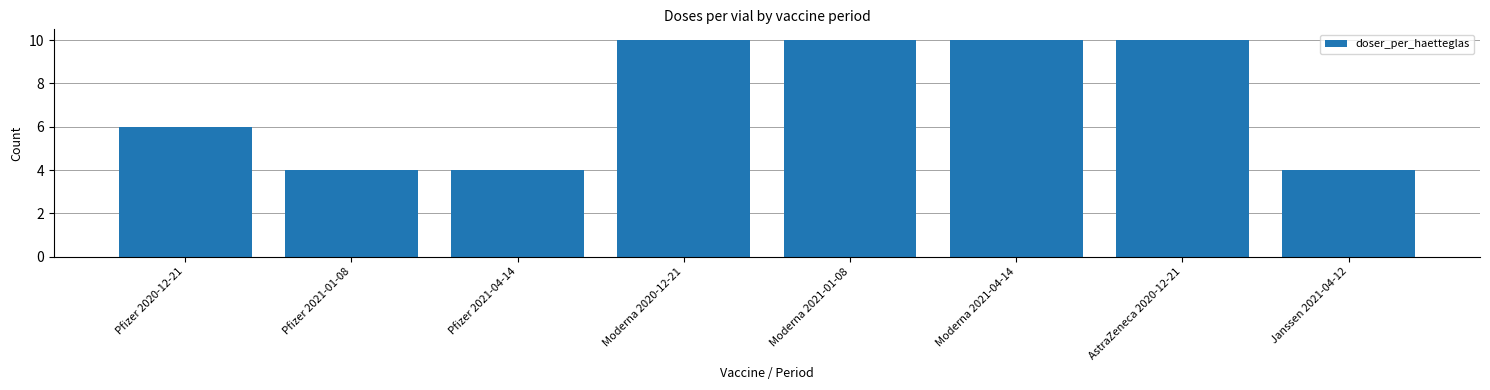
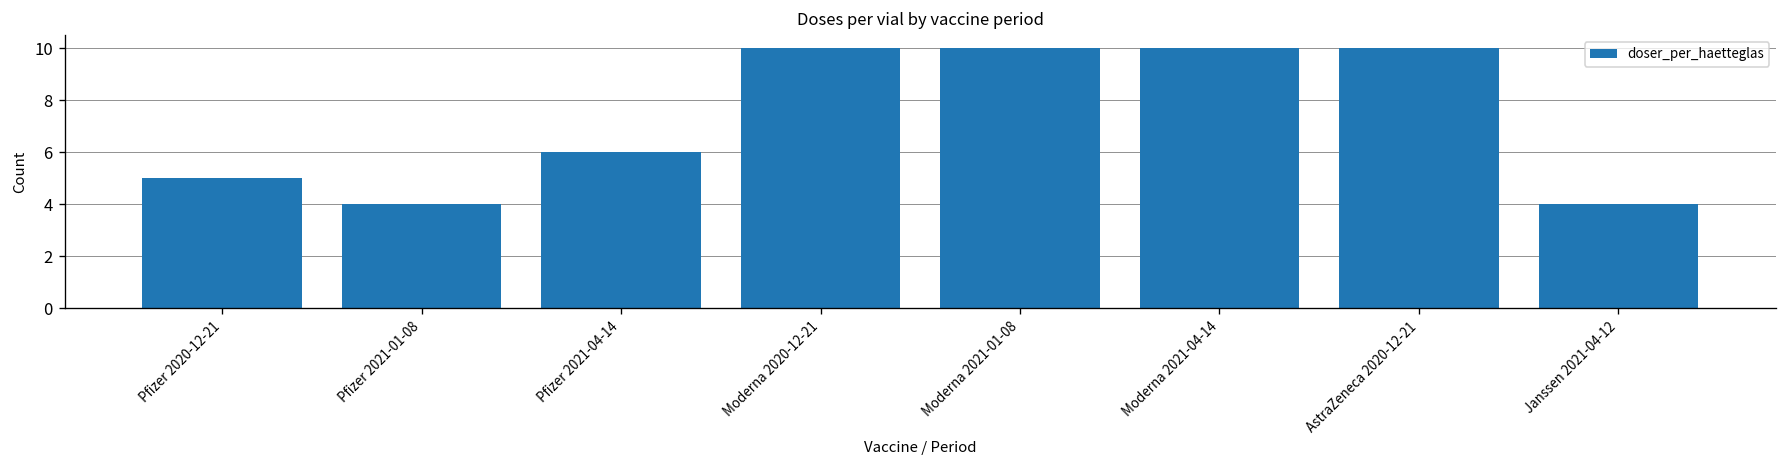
  {
-   "Pfizer 2020-12-21": 6,
+   "Pfizer 2020-12-21": 5,
    "Pfizer 2021-01-08": 4,
-   "Pfizer 2021-04-14": 4,
+   "Pfizer 2021-04-14": 6,
    "Moderna 2020-12-21": 10,
    "Moderna 2021-01-08": 10,
    "Moderna 2021-04-14": 10,
    "AstraZeneca 2020-12-21": 10,
    "Janssen 2021-04-12": 4
  }
